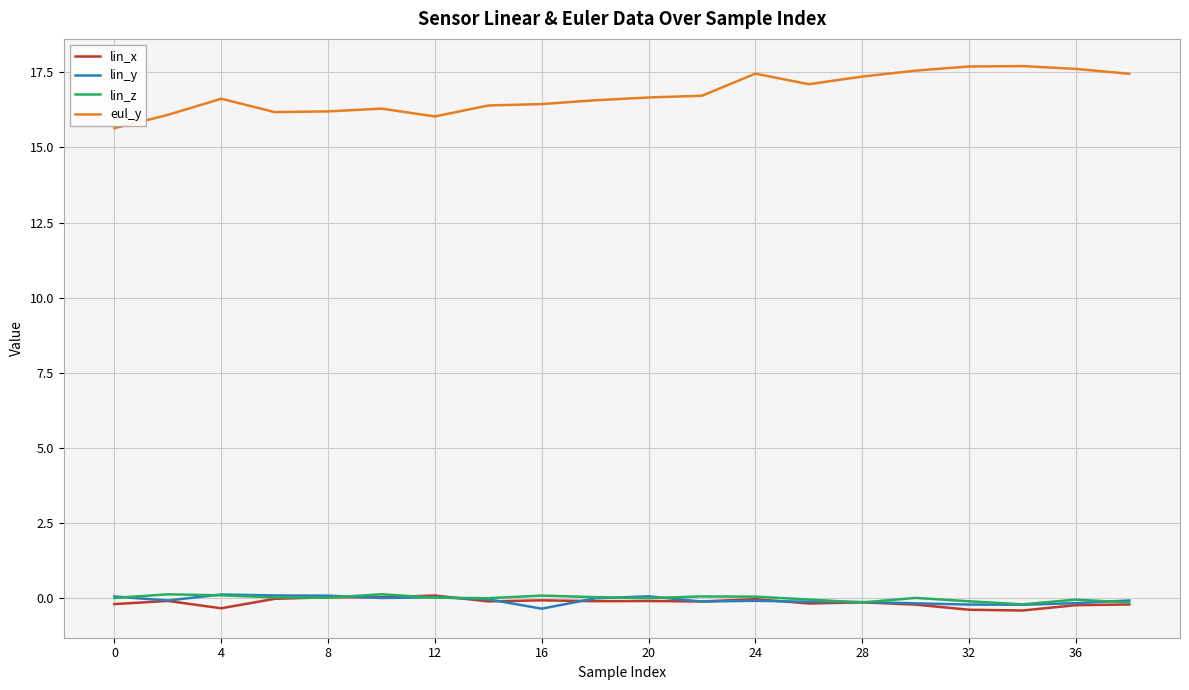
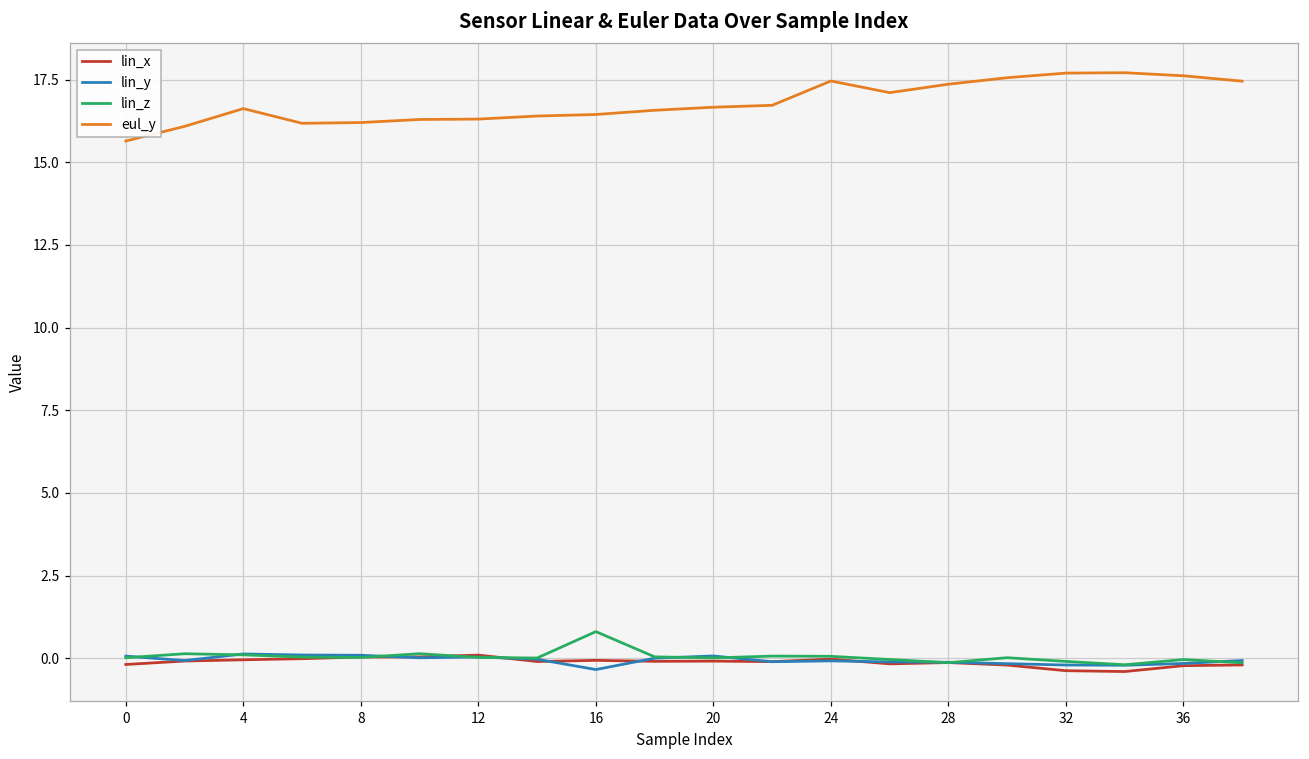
  {
    "lin_x": {
      "0": -0.2,
-     "4": -0.3,
+     "4": 0.0,
      "16": -0.1,
      "20": -0.1,
      "32": -0.4
    },
    "lin_y": {
      "16": -0.3,
      "32": -0.2
    },
    "lin_z": {
-     "16": 0.1,
+     "16": 0.8,
      "32": -0.1,
      "36": 0.0
    },
    "eul_y": {
      "0": 15.6,
      "4": 16.6,
      "8": 16.2,
-     "12": 16.0,
+     "12": 16.3,
      "16": 16.4,
      "20": 16.7,
      "24": 17.5,
      "28": 17.4,
      "32": 17.7,
      "36": 17.6
    }
  }
